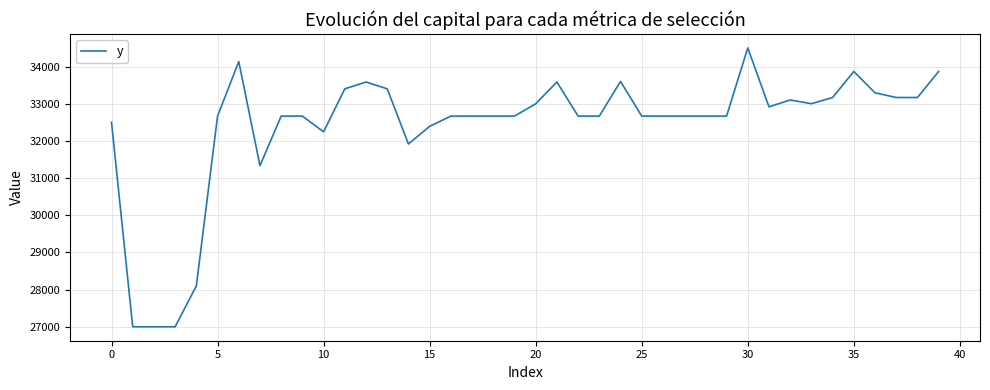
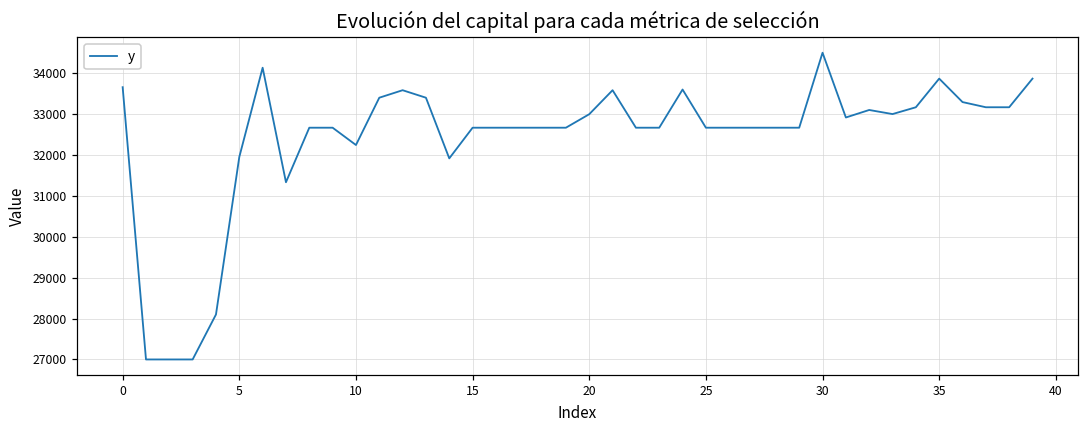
  {
-   "0": 32500,
-   "5": 32700,
+   "0": 33700,
+   "5": 32000,
    "10": 32200,
-   "15": 32400,
+   "15": 32700,
    "20": 33000,
    "25": 32700,
    "30": 34500,
    "35": 33900
  }
